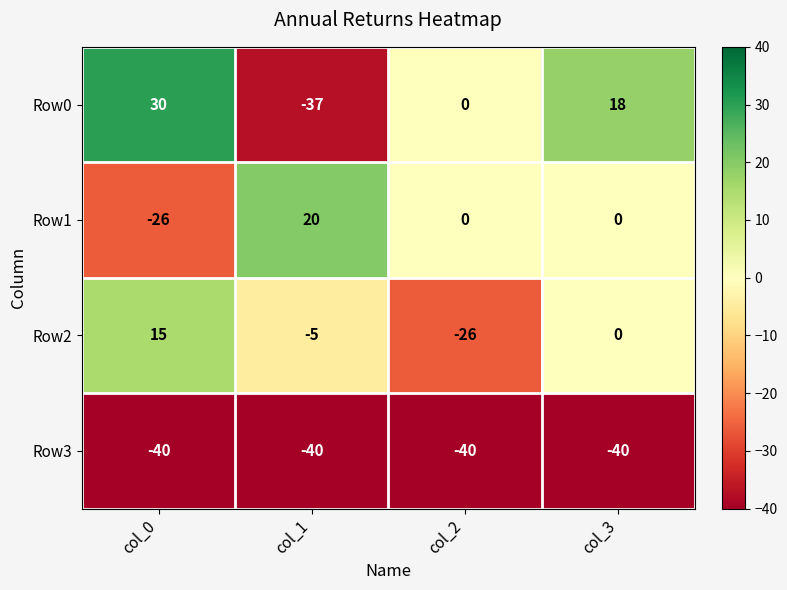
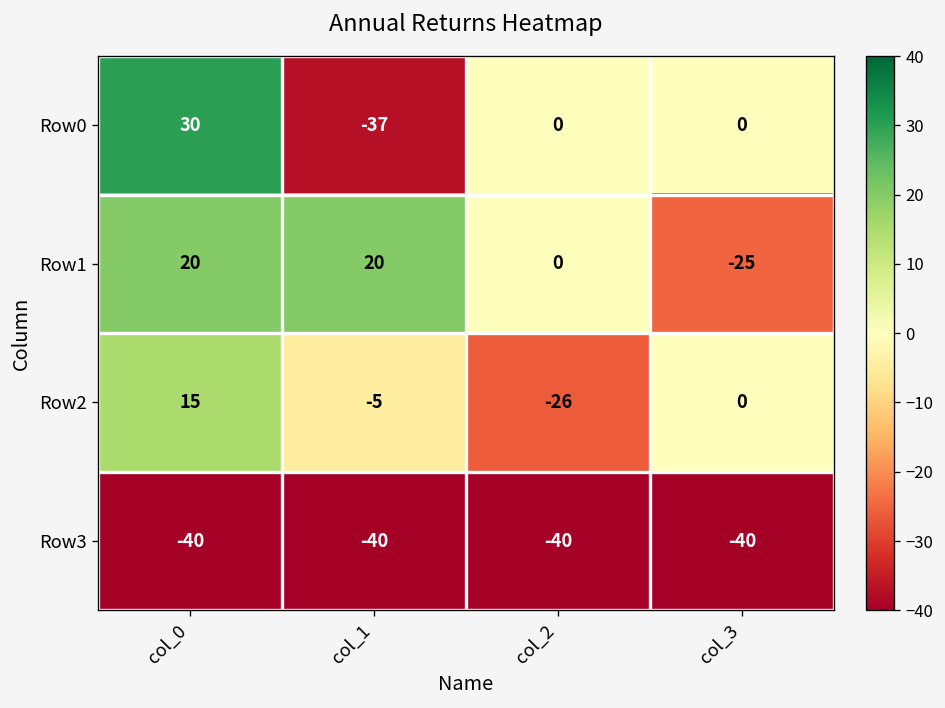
  {
    "Row0": {
      "col_0": 30,
      "col_1": -37,
      "col_2": 0,
-     "col_3": 18
+     "col_3": 0
    },
    "Row1": {
-     "col_0": -26,
+     "col_0": 20,
      "col_1": 20,
      "col_2": 0,
-     "col_3": 0
+     "col_3": -25
    },
    "Row2": {
      "col_0": 15,
      "col_1": -5,
      "col_2": -26,
      "col_3": 0
    },
    "Row3": {
      "col_0": -40,
      "col_1": -40,
      "col_2": -40,
      "col_3": -40
    }
  }
